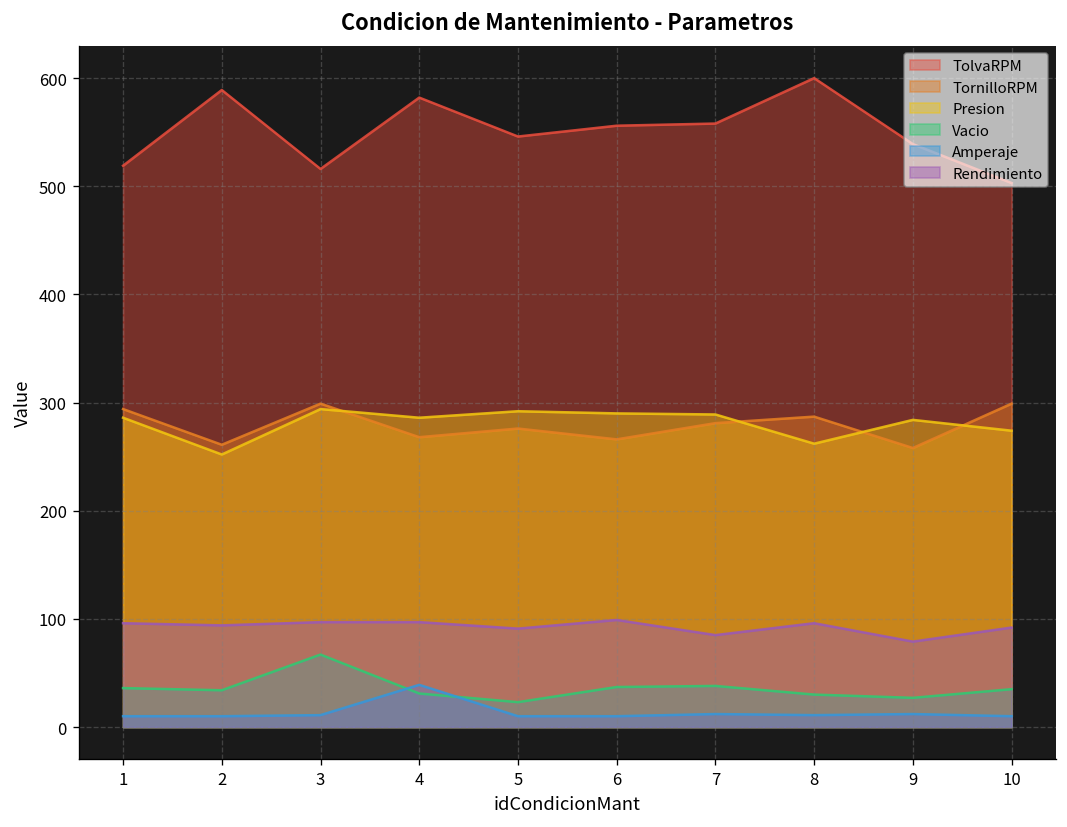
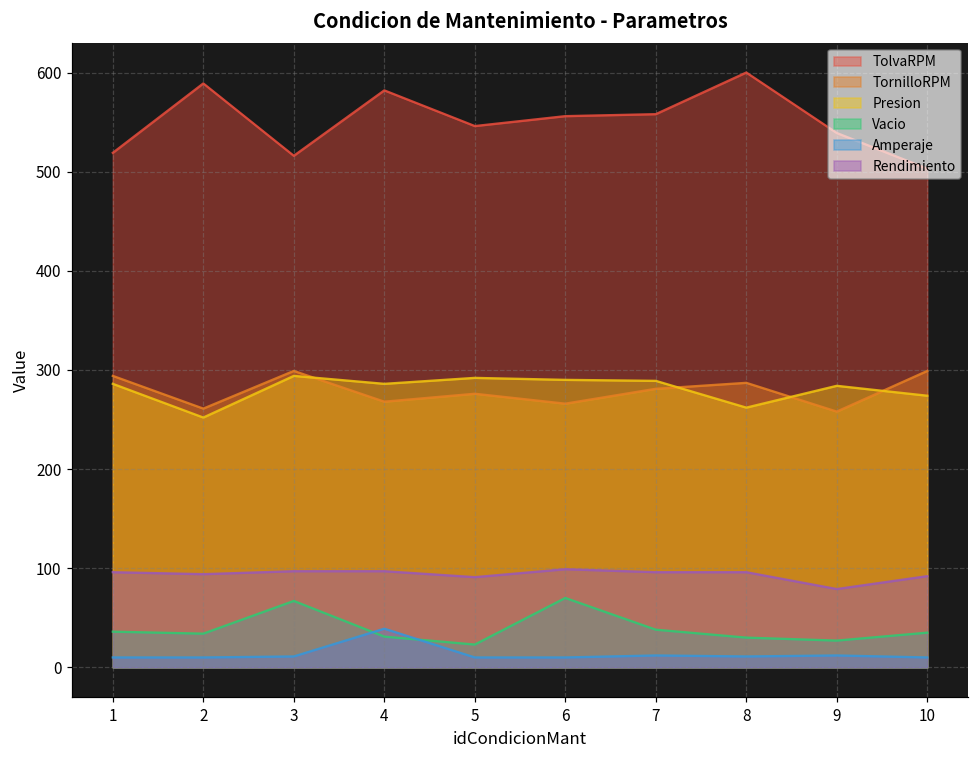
  {
    "Vacio": {
      "1": 40,
      "2": 30,
      "3": 70,
      "4": 30,
      "5": 20,
-     "6": 40,
+     "6": 70,
      "7": 40,
      "8": 30,
      "9": 30,
      "10": 40
    },
    "Amperaje": {
      "1": 10,
      "2": 10,
      "3": 10,
      "4": 40,
      "5": 10,
      "6": 10,
      "7": 10,
      "8": 10,
      "9": 10,
      "10": 10
    },
    "Rendimiento": {
      "1": 100,
      "2": 90,
      "3": 100,
      "4": 100,
      "5": 90,
      "6": 100,
-     "7": 90,
+     "7": 100,
      "8": 100,
      "9": 80,
      "10": 90
    }
  }
